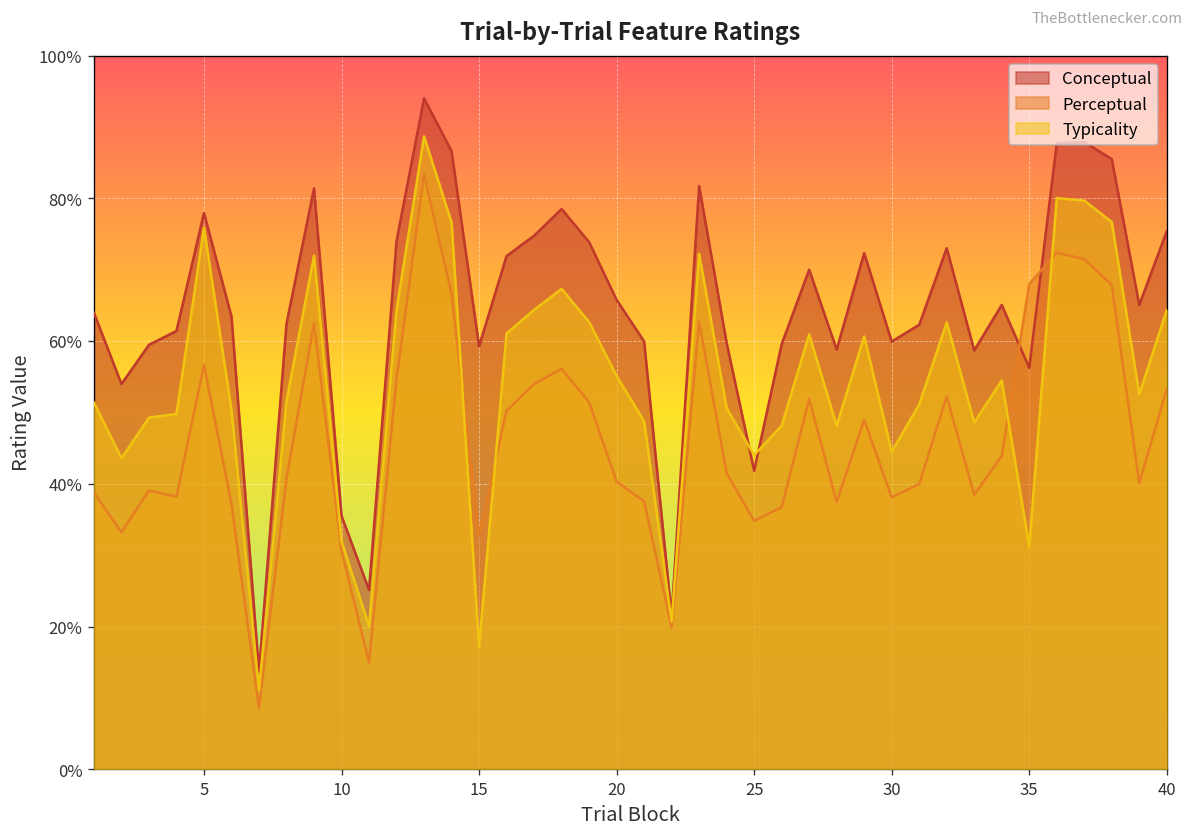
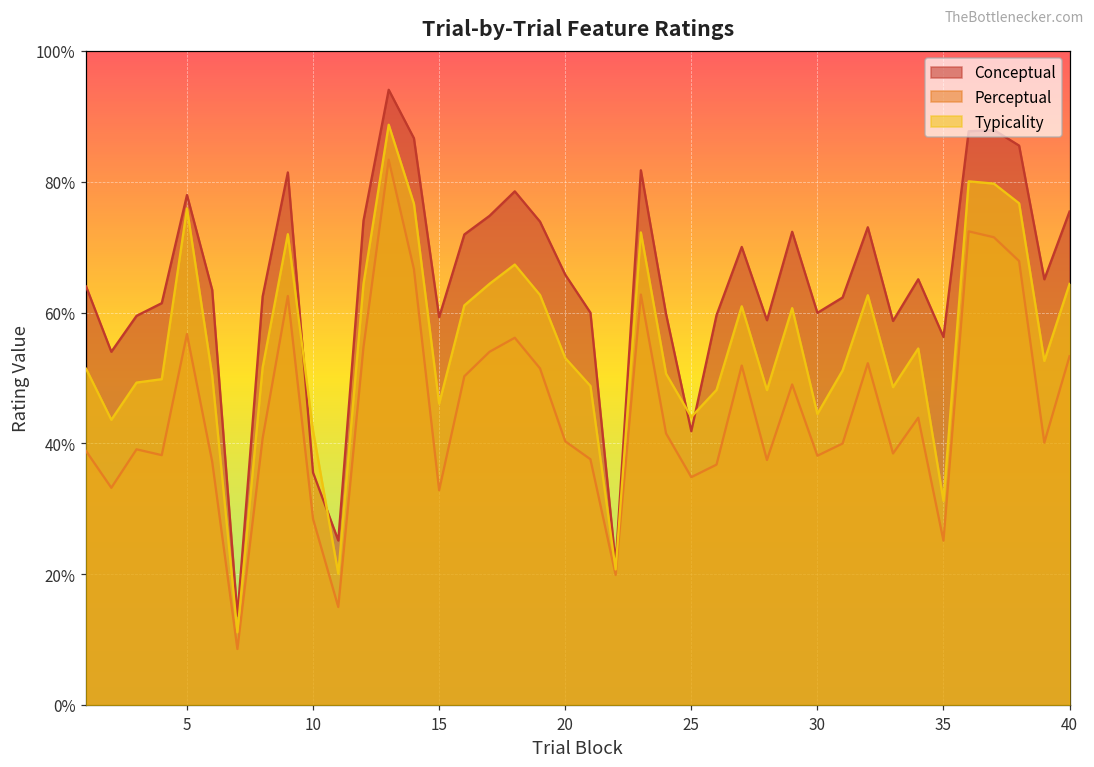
  {
    "Conceptual": {
      "5": "78%",
      "10": "36%",
      "15": "59%",
      "20": "66%",
      "25": "42%",
      "30": "60%",
      "35": "56%",
      "40": "75%"
    },
    "Perceptual": {
      "5": "57%",
-     "10": "31%",
+     "10": "28%",
      "15": "33%",
      "20": "40%",
      "25": "35%",
      "30": "38%",
-     "35": "68%",
+     "35": "25%",
      "40": "53%"
    },
    "Typicality": {
      "5": "76%",
-     "10": "32%",
-     "15": "17%",
-     "20": "55%",
+     "10": "42%",
+     "15": "46%",
+     "20": "53%",
      "25": "44%",
      "30": "45%",
      "35": "31%",
      "40": "64%"
    }
  }
